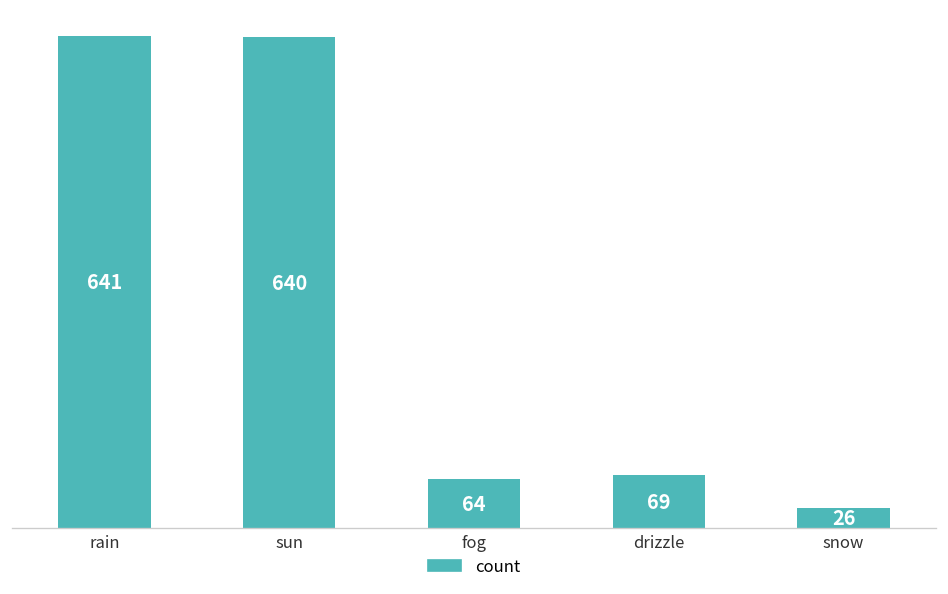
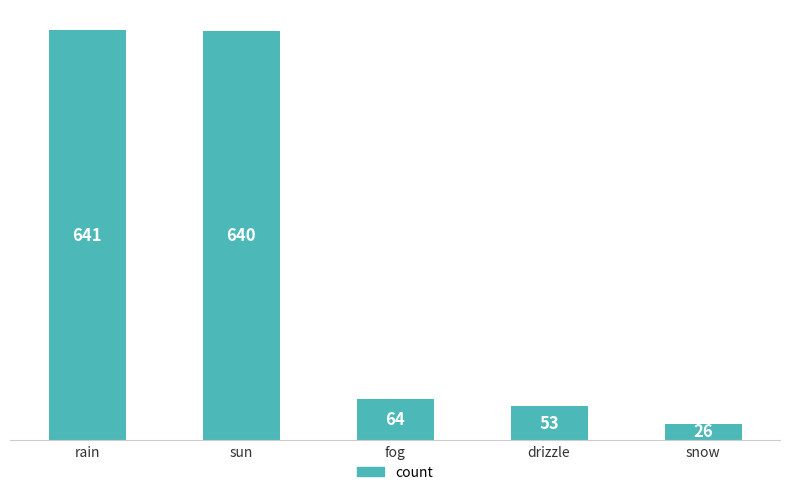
  {
    "rain": 641,
    "sun": 640,
    "fog": 64,
-   "drizzle": 69,
+   "drizzle": 53,
    "snow": 26
  }
